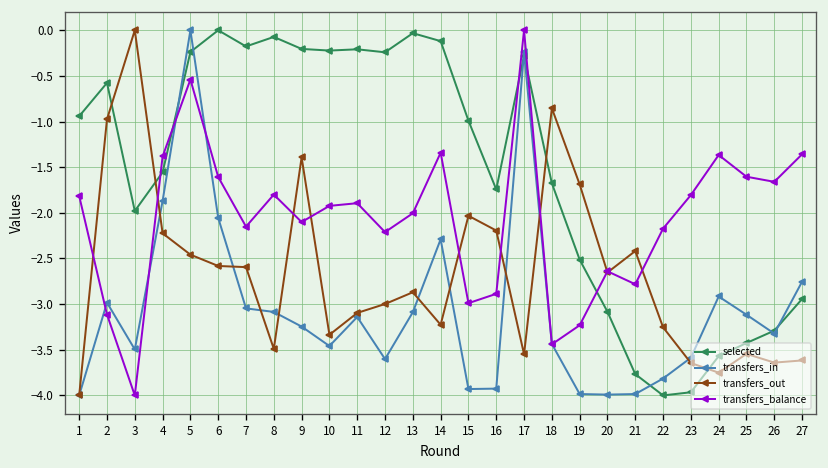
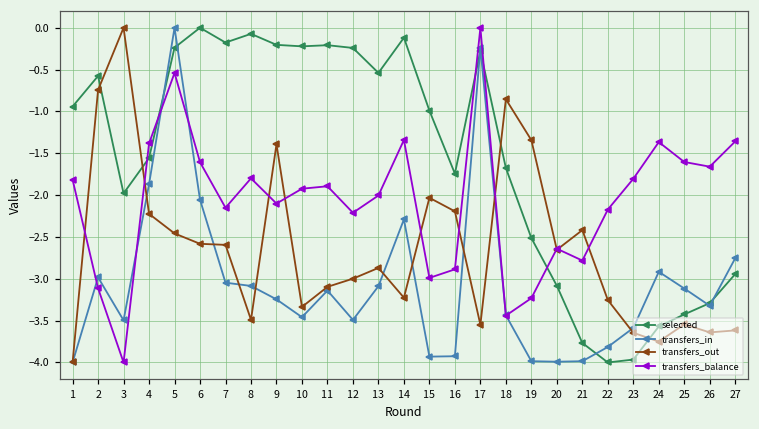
  {
    "selected": {
      "1": -0.9,
      "2": -0.6,
      "3": -2.0,
      "4": -1.6,
      "5": -0.2,
      "6": 0.0,
      "7": -0.2,
      "8": -0.1,
      "9": -0.2,
      "10": -0.2,
      "11": -0.2,
      "12": -0.2,
-     "13": 0.0,
+     "13": -0.5,
      "14": -0.1,
      "15": -1.0,
      "16": -1.7,
      "17": -0.3,
      "18": -1.7,
      "19": -2.5,
      "20": -3.1,
      "21": -3.8,
      "22": -4.0,
      "27": -2.9
    },
    "transfers_in": {
      "2": -3.0,
      "3": -3.5,
      "4": -1.9,
      "5": 0.0,
      "6": -2.1,
      "7": -3.0,
      "8": -3.1,
      "9": -3.2,
      "10": -3.5,
      "11": -3.1,
-     "12": -3.6,
+     "12": -3.5,
      "13": -3.1,
      "14": -2.3,
      "15": -3.9,
      "16": -3.9,
      "17": -0.2,
      "19": -4.0,
      "20": -4.0,
      "21": -4.0,
      "22": -3.8,
      "24": -2.9,
      "25": -3.1,
      "27": -2.8
    },
    "transfers_out": {
-     "2": -1.0,
+     "2": -0.7,
      "3": 0.0,
      "4": -2.2,
      "5": -2.5,
      "6": -2.6,
      "7": -2.6,
      "8": -3.5,
      "9": -1.4,
      "10": -3.3,
      "11": -3.1,
      "12": -3.0,
      "13": -2.9,
      "14": -3.2,
      "15": -2.0,
      "16": -2.2,
      "17": -3.5,
      "18": -0.9,
-     "19": -1.7,
+     "19": -1.3,
      "21": -2.4,
      "22": -3.3
    },
    "transfers_balance": {
      "1": -1.8,
      "2": -3.1,
      "3": -4.0,
      "4": -1.4,
      "5": -0.5,
      "6": -1.6,
      "7": -2.2,
      "8": -1.8,
      "9": -2.1,
      "10": -1.9,
      "11": -1.9,
      "12": -2.2,
      "13": -2.0,
      "14": -1.3,
      "15": -3.0,
      "16": -2.9,
      "17": 0.0,
      "19": -3.2,
      "21": -2.8,
      "22": -2.2,
      "23": -1.8,
      "24": -1.4,
      "25": -1.6,
      "26": -1.7,
      "27": -1.4
    }
  }
